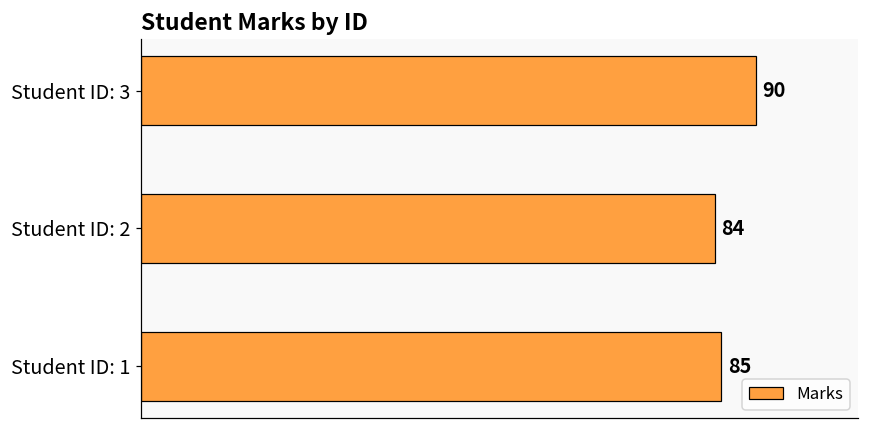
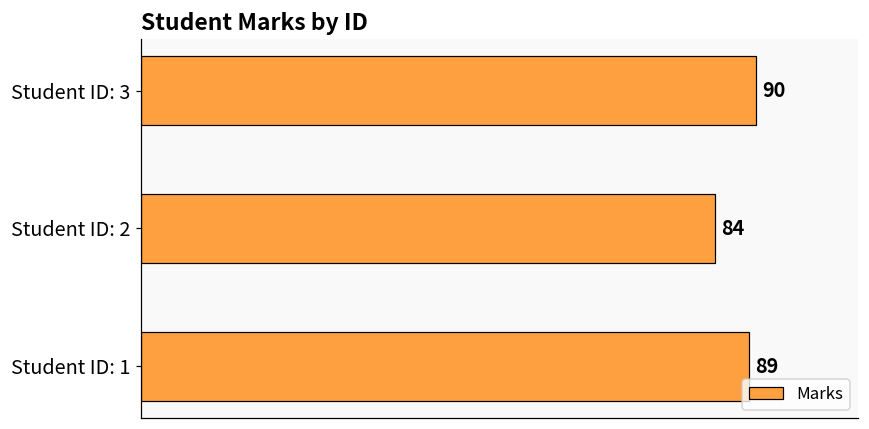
  {
    "Student ID: 3": 90,
    "Student ID: 2": 84,
-   "Student ID: 1": 85
+   "Student ID: 1": 89
  }
